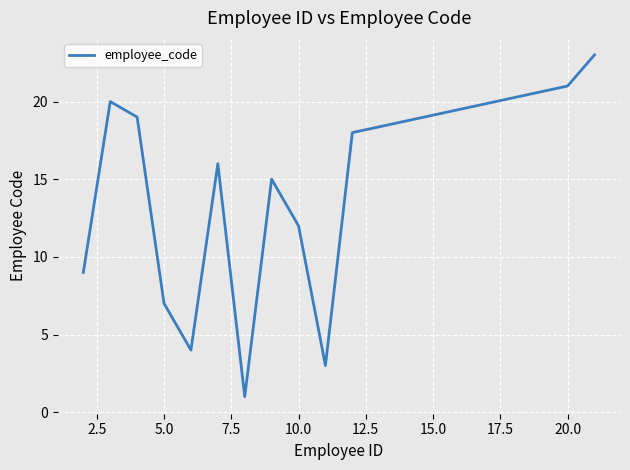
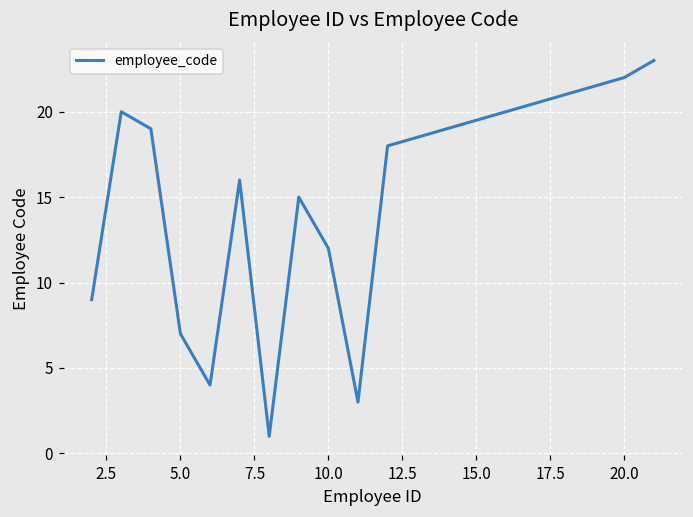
  {
    "5.0": 7,
    "10.0": 12,
-   "20.0": 21
+   "20.0": 22
  }
